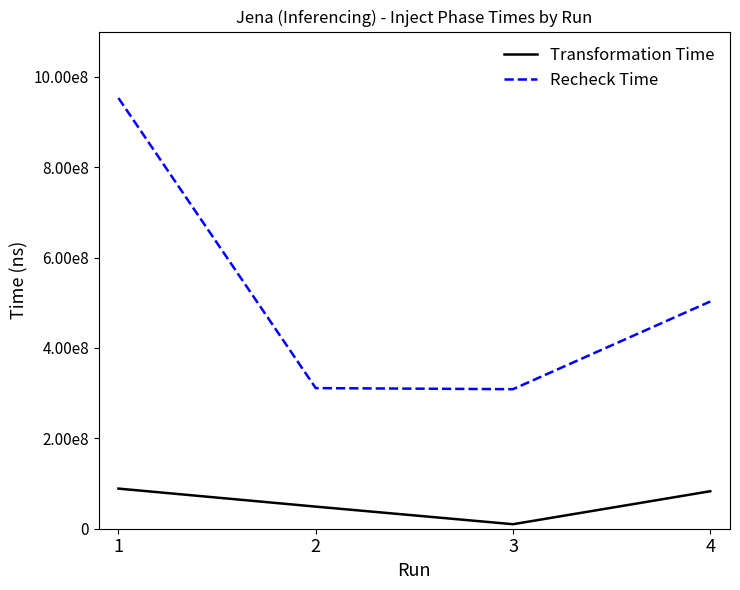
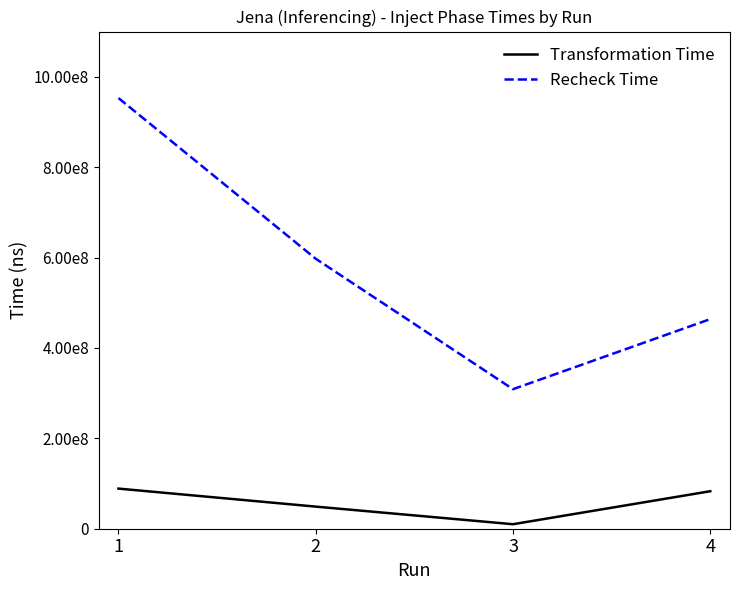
  {
    "Transformation Time": {
      "1": 90000000,
      "2": 50000000,
      "3": 10000000,
      "4": 80000000
    },
    "Recheck Time": {
      "1": 950000000,
-     "2": 310000000,
+     "2": 600000000,
      "3": 310000000,
-     "4": 500000000
+     "4": 460000000
    }
  }
